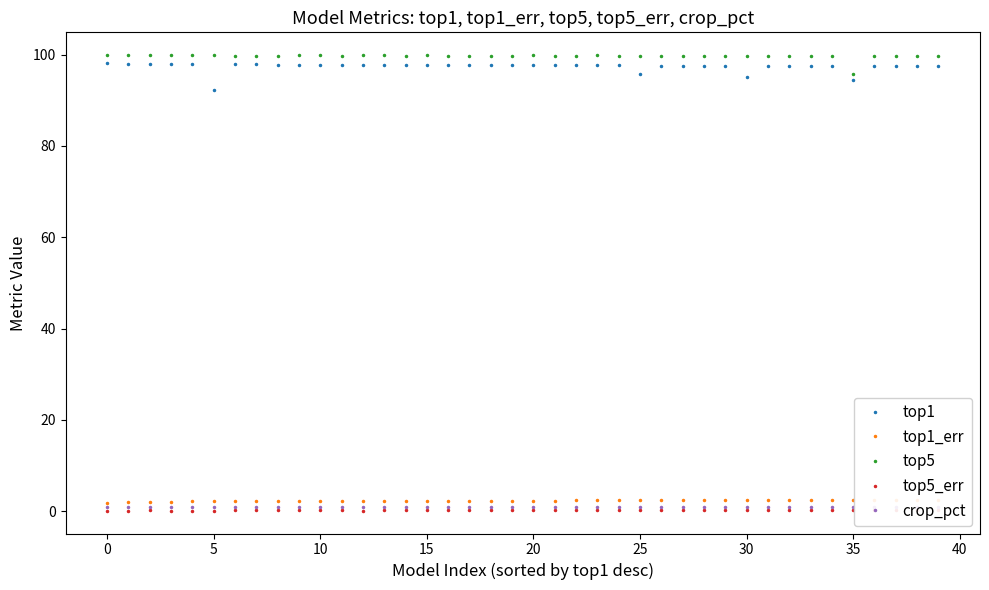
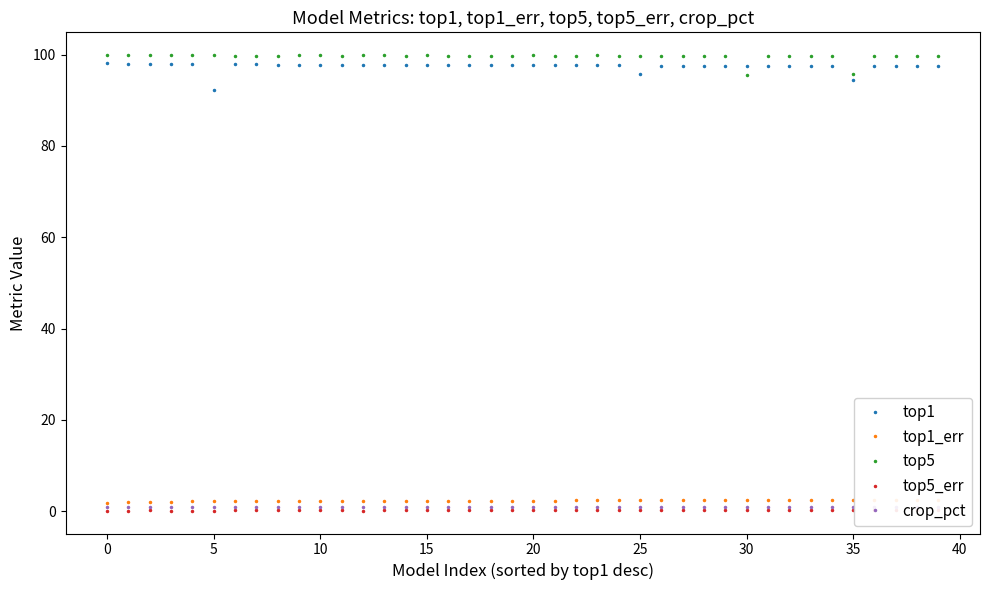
  {
    "top1": {
      "0": 98,
      "5": 92,
      "10": 98,
      "15": 98,
      "20": 98,
      "25": 96,
-     "30": 95,
+     "30": 98,
      "35": 94
    },
    "top1_err": {
      "0": 2,
      "5": 2,
      "10": 2,
      "15": 2,
      "20": 2,
      "25": 2,
      "30": 2,
      "35": 2
    },
    "top5": {
      "0": 100,
      "5": 100,
      "10": 100,
      "15": 100,
      "20": 100,
      "25": 100,
-     "30": 100,
+     "30": 95,
      "35": 96
    },
    "top5_err": {
      "0": 0,
      "5": 0,
      "10": 0,
      "15": 0,
      "20": 0,
      "25": 0,
      "30": 0,
      "35": 0
    },
    "crop_pct": {
      "0": 1,
      "5": 1,
      "10": 1,
      "15": 1,
      "20": 1,
      "25": 1,
      "30": 1,
      "35": 1
    }
  }
